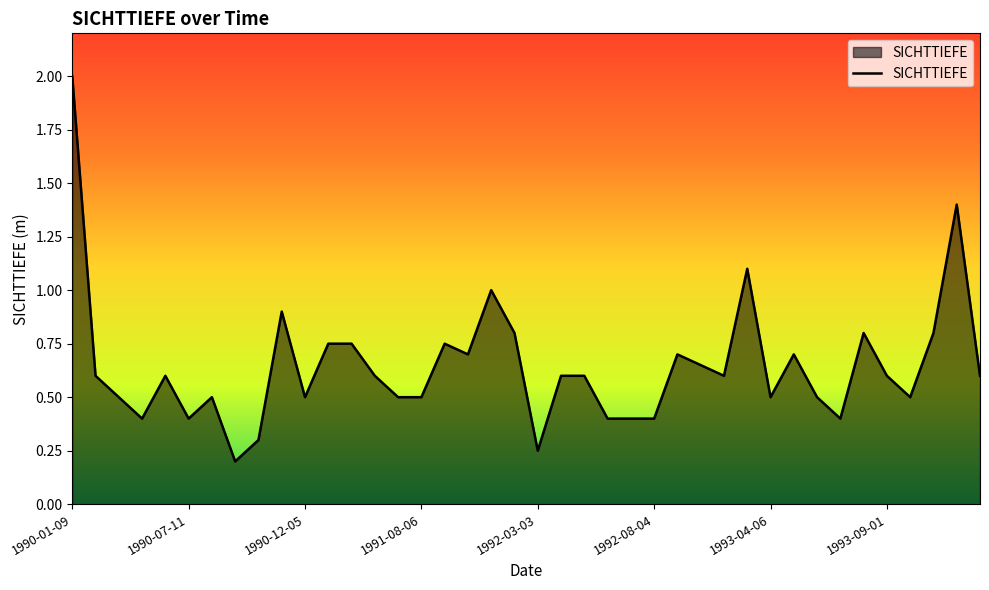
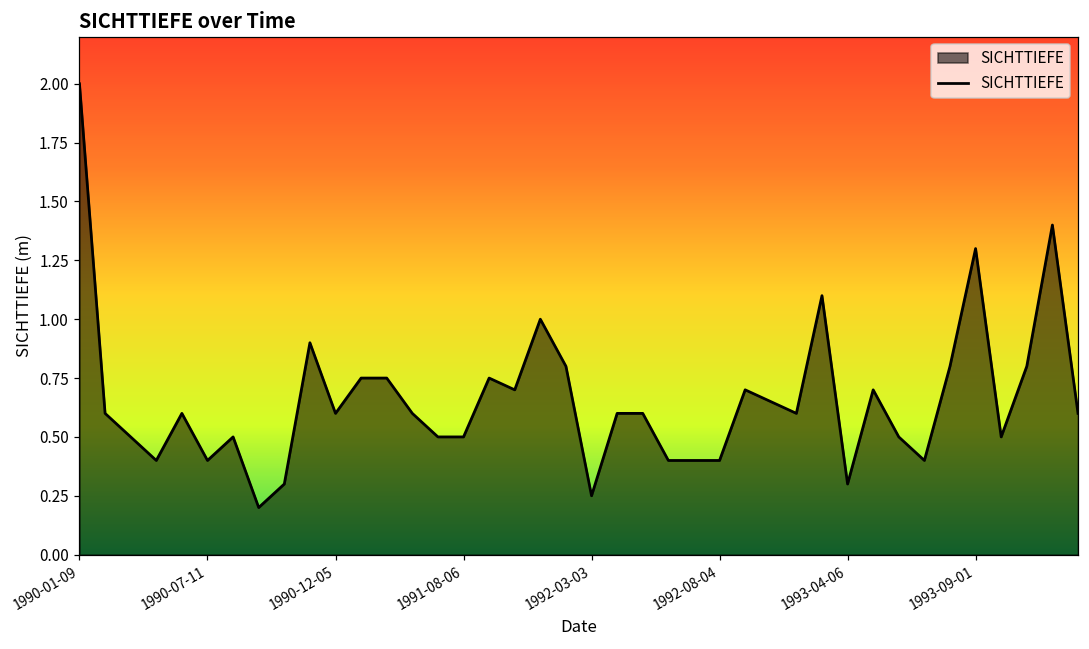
  {
    "1990-01-09": 2.0,
    "1990-07-11": 0.4,
-   "1990-12-05": 0.5,
+   "1990-12-05": 0.6,
    "1991-08-06": 0.5,
    "1992-03-03": 0.25,
    "1992-08-04": 0.4,
-   "1993-04-06": 0.5,
-   "1993-09-01": 0.6
+   "1993-04-06": 0.3,
+   "1993-09-01": 1.3
  }
